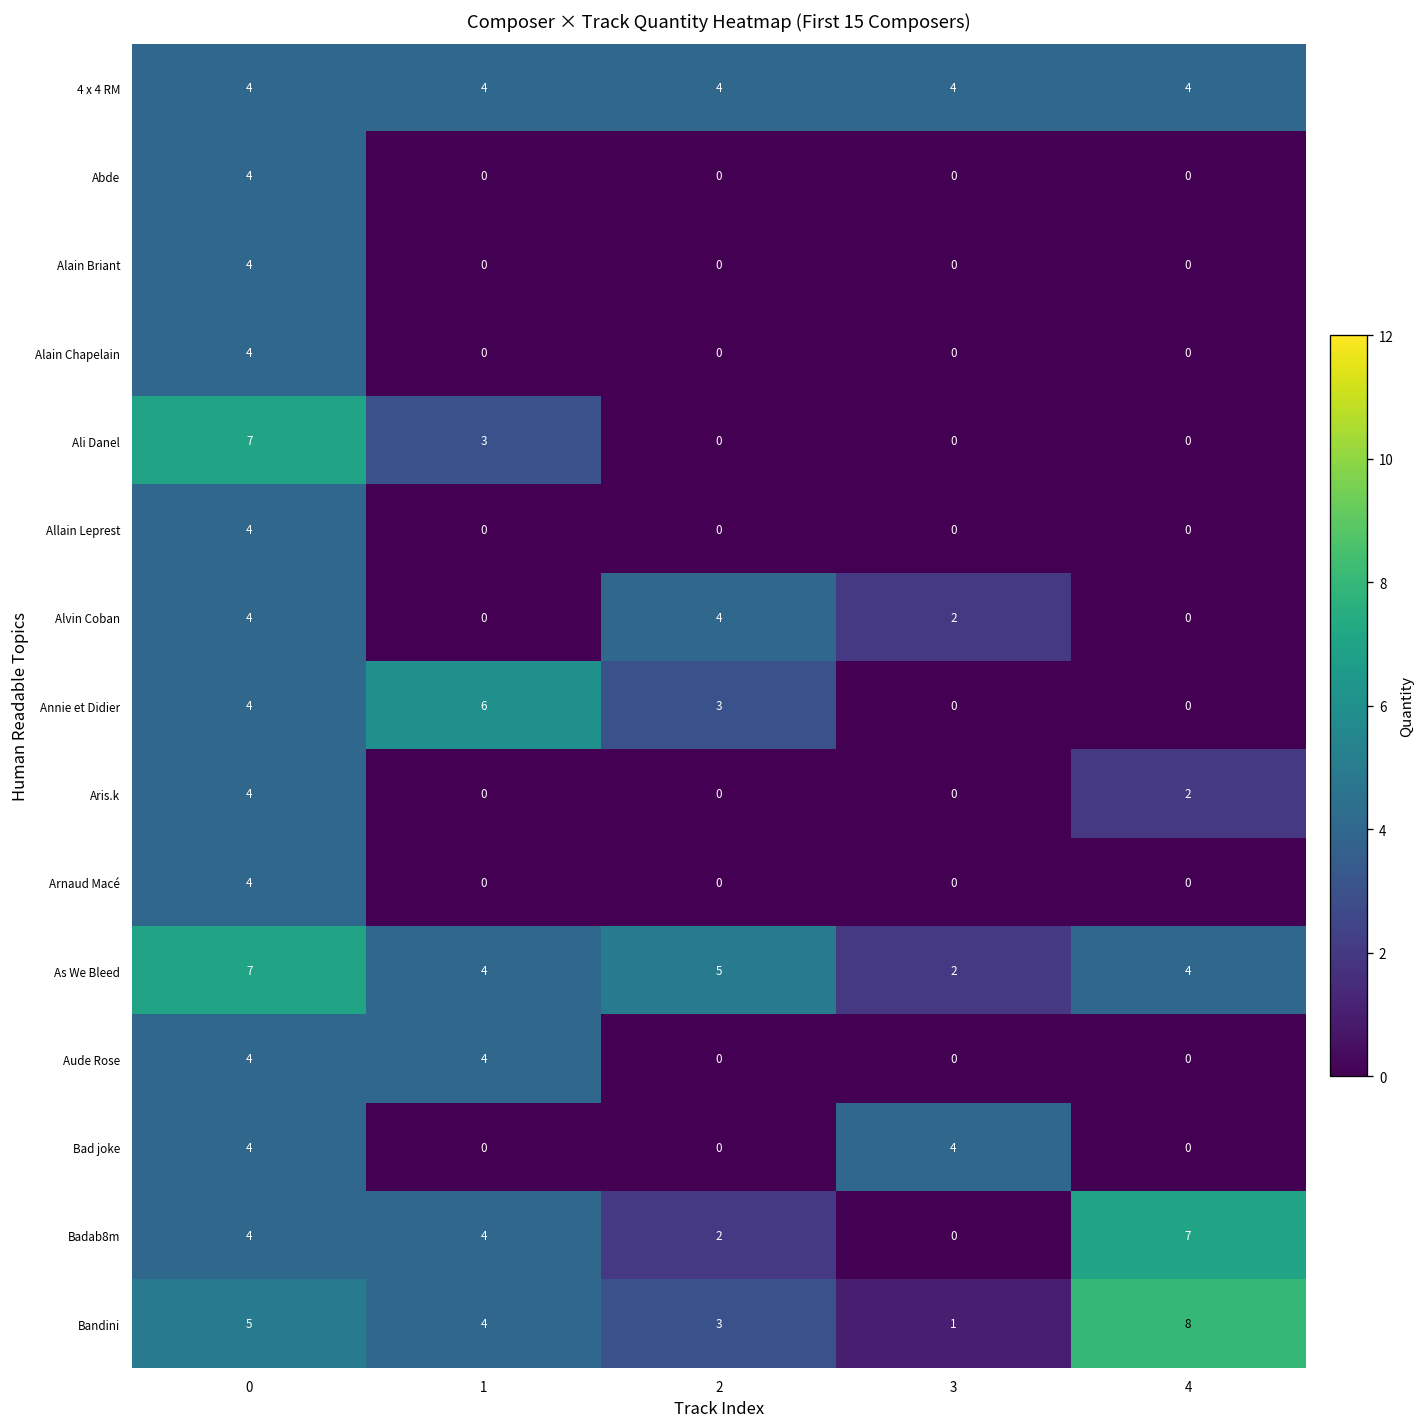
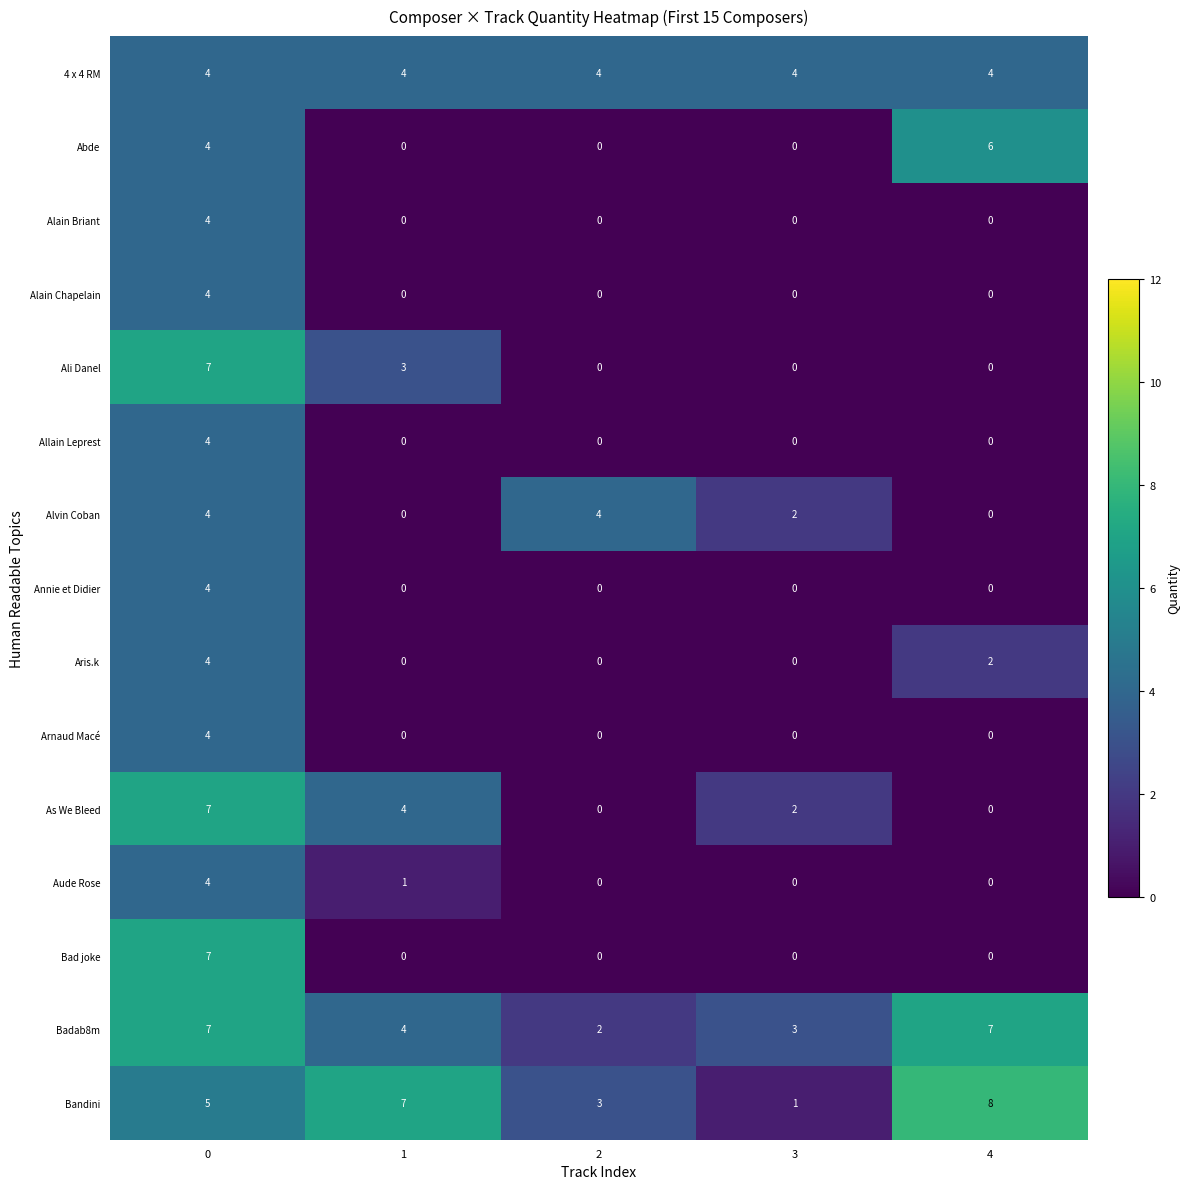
  {
    "4 x 4 RM": {
      "0": 4,
      "1": 4,
      "2": 4,
      "3": 4,
      "4": 4
    },
    "Abde": {
      "0": 4,
      "1": 0,
      "2": 0,
      "3": 0,
-     "4": 0
+     "4": 6
    },
    "Alain Briant": {
      "0": 4,
      "1": 0,
      "2": 0,
      "3": 0,
      "4": 0
    },
    "Alain Chapelain": {
      "0": 4,
      "1": 0,
      "2": 0,
      "3": 0,
      "4": 0
    },
    "Ali Danel": {
      "0": 7,
      "1": 3,
      "2": 0,
      "3": 0,
      "4": 0
    },
    "Allain Leprest": {
      "0": 4,
      "1": 0,
      "2": 0,
      "3": 0,
      "4": 0
    },
    "Alvin Coban": {
      "0": 4,
      "1": 0,
      "2": 4,
      "3": 2,
      "4": 0
    },
    "Annie et Didier": {
      "0": 4,
-     "1": 6,
-     "2": 3,
+     "1": 0,
+     "2": 0,
      "3": 0,
      "4": 0
    },
    "Aris.k": {
      "0": 4,
      "1": 0,
      "2": 0,
      "3": 0,
      "4": 2
    },
    "Arnaud Macé": {
      "0": 4,
      "1": 0,
      "2": 0,
      "3": 0,
      "4": 0
    },
    "As We Bleed": {
      "0": 7,
      "1": 4,
-     "2": 5,
+     "2": 0,
      "3": 2,
-     "4": 4
+     "4": 0
    },
    "Aude Rose": {
      "0": 4,
-     "1": 4,
+     "1": 1,
      "2": 0,
      "3": 0,
      "4": 0
    },
    "Bad joke": {
-     "0": 4,
+     "0": 7,
      "1": 0,
      "2": 0,
-     "3": 4,
+     "3": 0,
      "4": 0
    },
    "Badab8m": {
-     "0": 4,
+     "0": 7,
      "1": 4,
      "2": 2,
-     "3": 0,
+     "3": 3,
      "4": 7
    },
    "Bandini": {
      "0": 5,
-     "1": 4,
+     "1": 7,
      "2": 3,
      "3": 1,
      "4": 8
    }
  }
